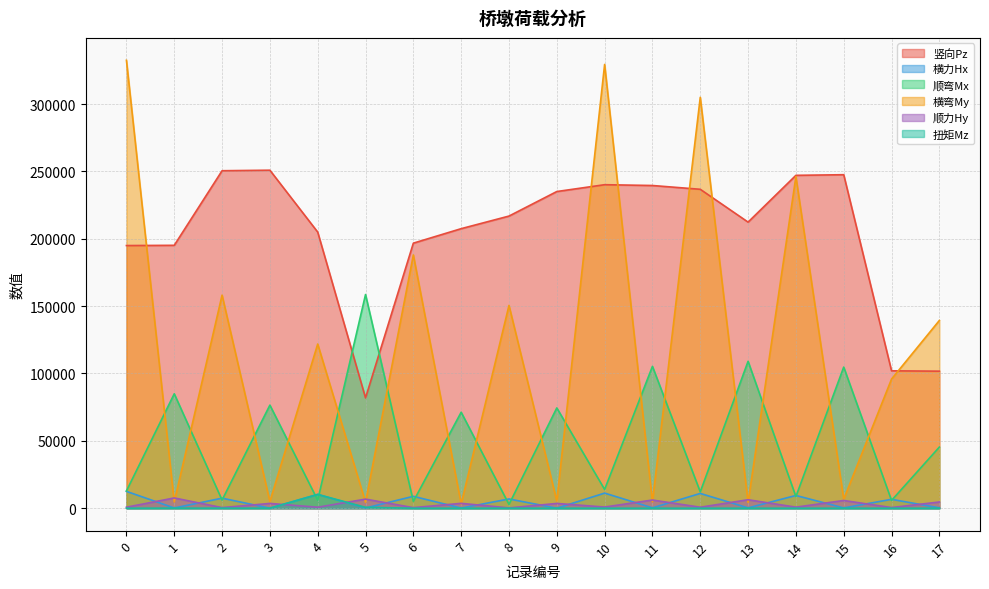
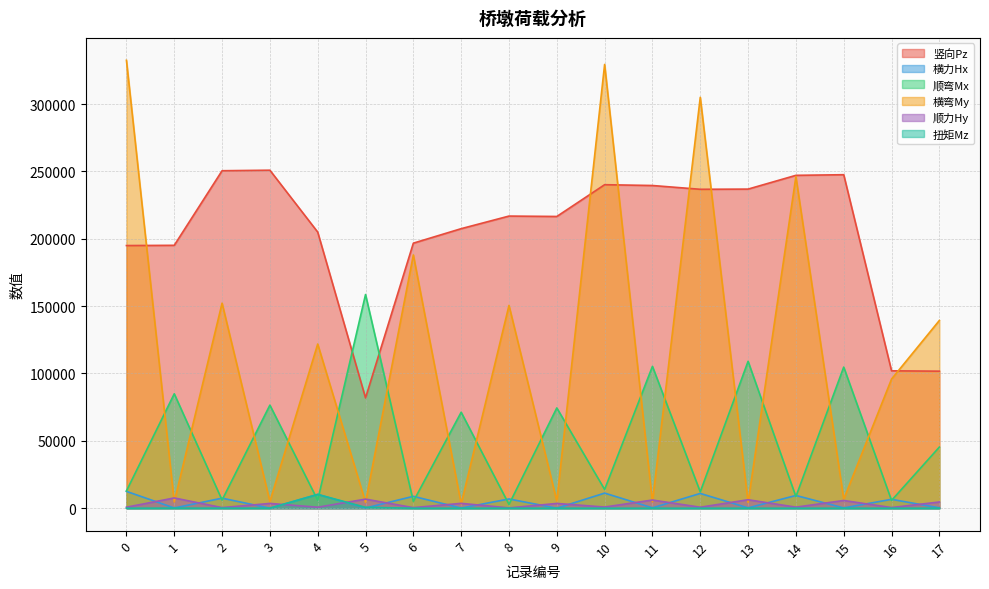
  {
    "竖向Pz": {
      "0": 195000,
      "1": 195000,
      "2": 250000,
      "3": 251000,
      "4": 205000,
      "5": 82000,
      "6": 197000,
      "7": 207000,
      "8": 217000,
-     "9": 235000,
+     "9": 217000,
      "10": 240000,
      "11": 240000,
      "12": 237000,
-     "13": 212000,
+     "13": 237000,
      "15": 248000,
      "16": 102000,
      "17": 102000
    },
    "横弯My": {
      "0": 332000,
      "1": 5000,
-     "2": 158000,
+     "2": 152000,
      "4": 122000,
      "5": 4000,
      "6": 188000,
      "8": 151000,
      "10": 329000,
      "12": 305000,
      "13": 4000,
      "16": 96000,
      "17": 139000
    },
    "顺力Hy": {
      "1": 8000,
      "4": 1000,
      "5": 7000,
      "13": 6000,
      "17": 5000
    }
  }
